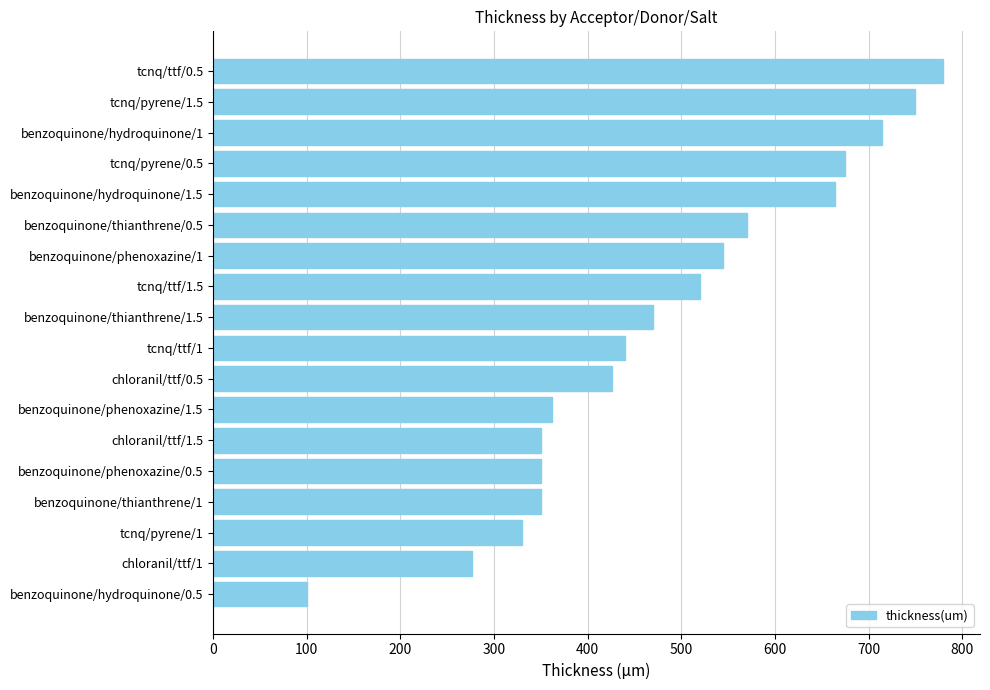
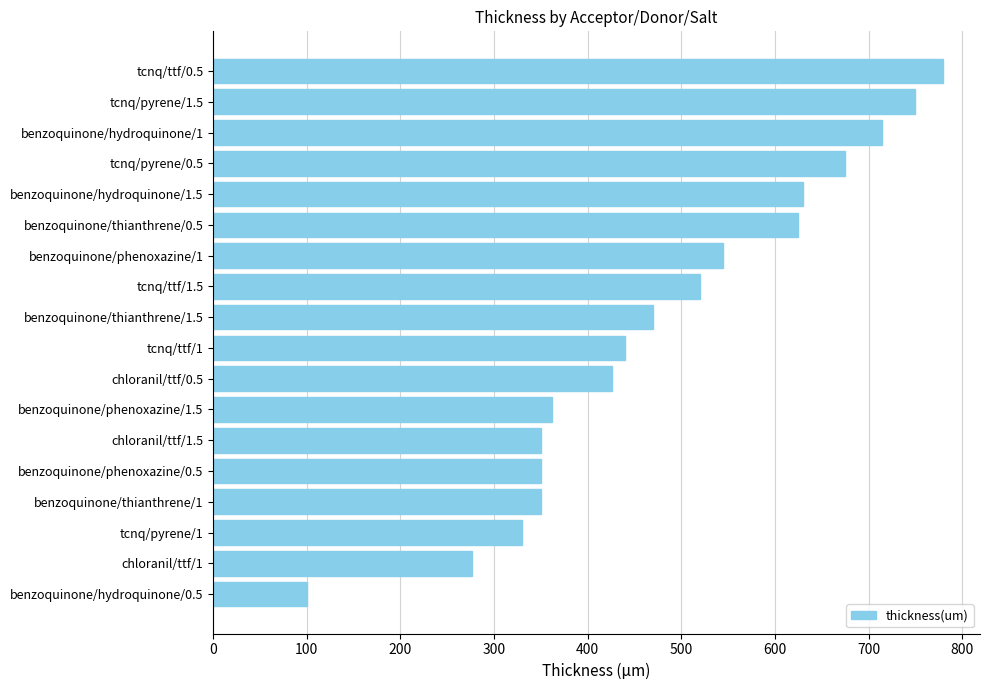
  {
    "tcnq/ttf/0.5": 780,
    "tcnq/pyrene/1.5": 750,
    "benzoquinone/hydroquinone/1": 710,
    "tcnq/pyrene/0.5": 680,
-   "benzoquinone/hydroquinone/1.5": 660,
-   "benzoquinone/thianthrene/0.5": 570,
+   "benzoquinone/hydroquinone/1.5": 630,
+   "benzoquinone/thianthrene/0.5": 630,
    "benzoquinone/phenoxazine/1": 550,
    "tcnq/ttf/1.5": 520,
    "benzoquinone/thianthrene/1.5": 470,
    "tcnq/ttf/1": 440,
    "chloranil/ttf/0.5": 430,
    "benzoquinone/phenoxazine/1.5": 360,
    "chloranil/ttf/1.5": 350,
    "benzoquinone/phenoxazine/0.5": 350,
    "benzoquinone/thianthrene/1": 350,
    "tcnq/pyrene/1": 330,
    "chloranil/ttf/1": 280,
    "benzoquinone/hydroquinone/0.5": 100
  }
